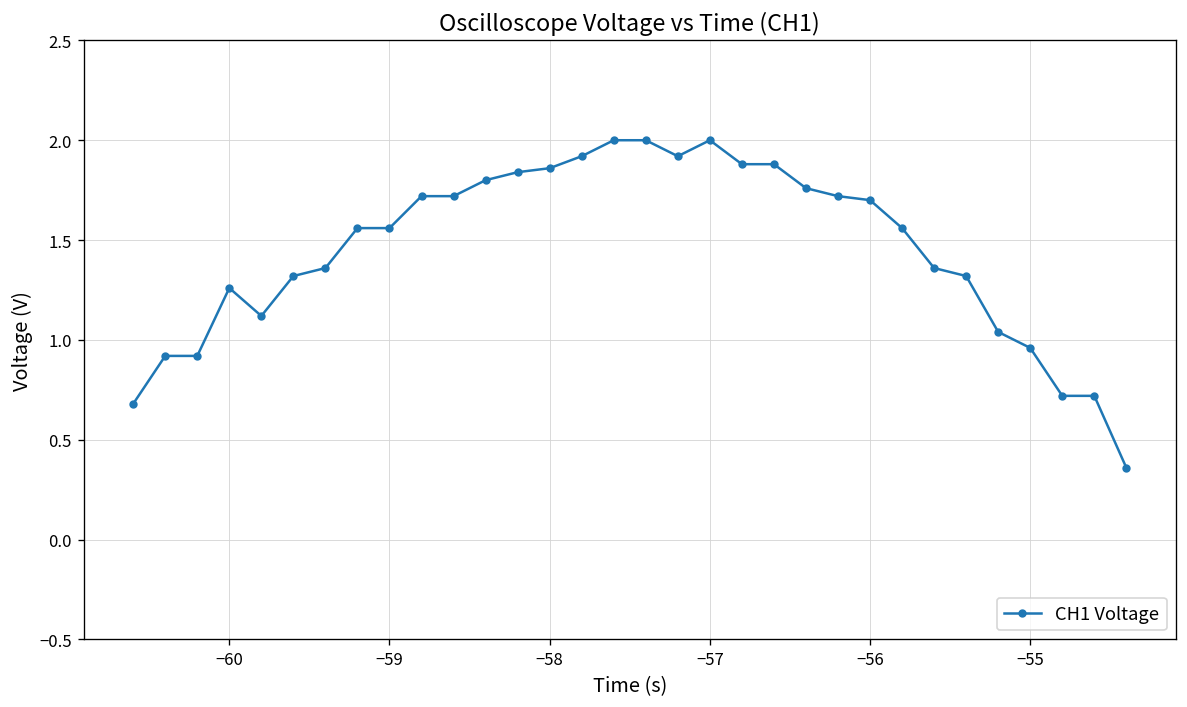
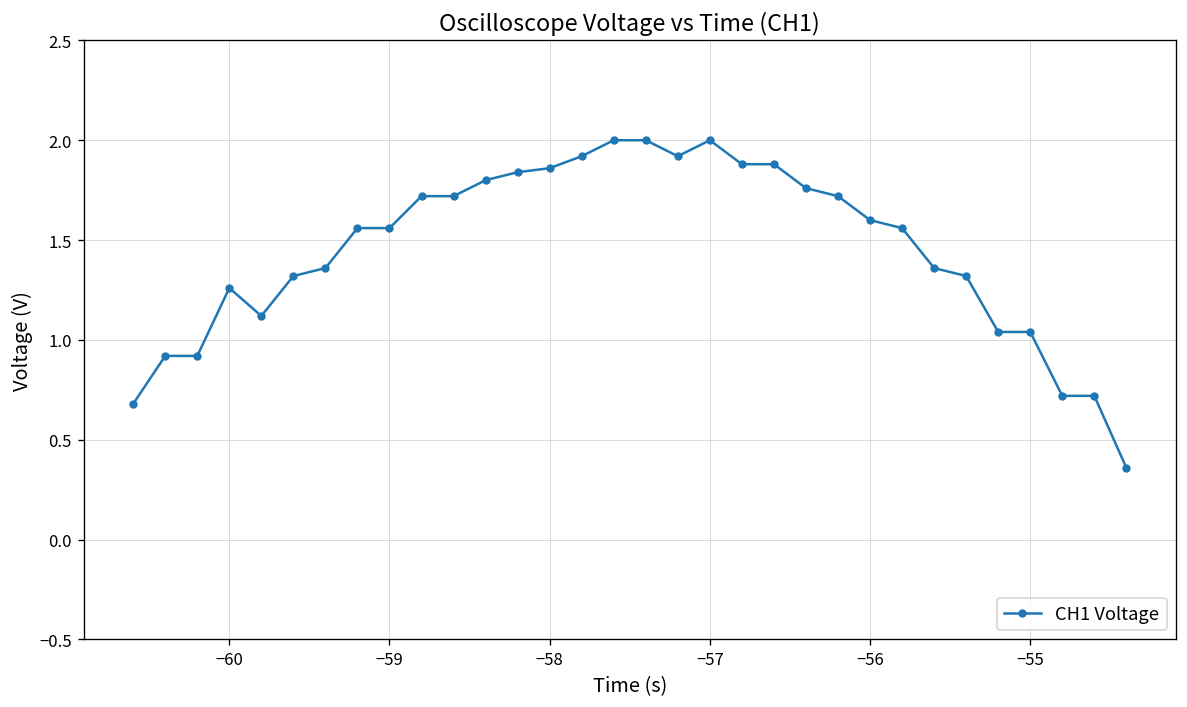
  {
    "−60": 1.26,
    "−59": 1.56,
    "−58": 1.86,
    "−57": 2.00,
-   "−56": 1.7,
-   "−55": 0.96
+   "−56": 1.6,
+   "−55": 1.04
  }
